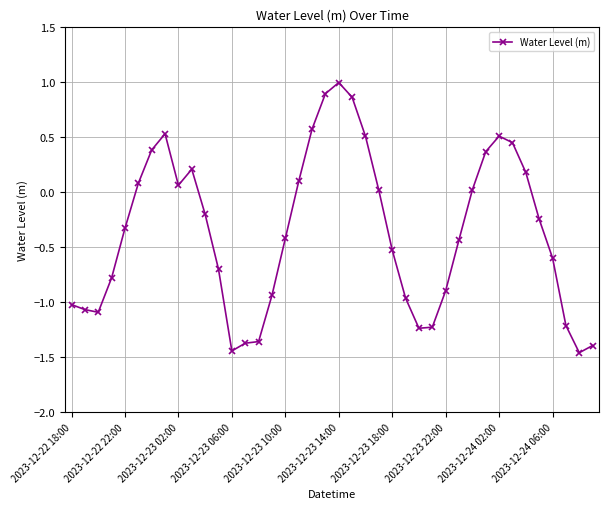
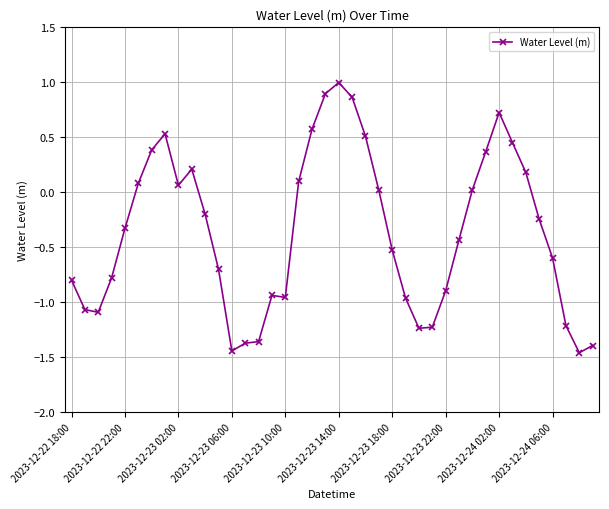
  {
-   "2023-12-22 18:00": -1.02,
+   "2023-12-22 18:00": -0.80,
    "2023-12-22 22:00": -0.33,
    "2023-12-23 02:00": 0.06,
    "2023-12-23 06:00": -1.44,
-   "2023-12-23 10:00": -0.42,
+   "2023-12-23 10:00": -0.96,
    "2023-12-23 14:00": 1.00,
    "2023-12-23 18:00": -0.53,
    "2023-12-23 22:00": -0.90,
-   "2023-12-24 02:00": 0.51,
+   "2023-12-24 02:00": 0.73,
    "2023-12-24 06:00": -0.60
  }
